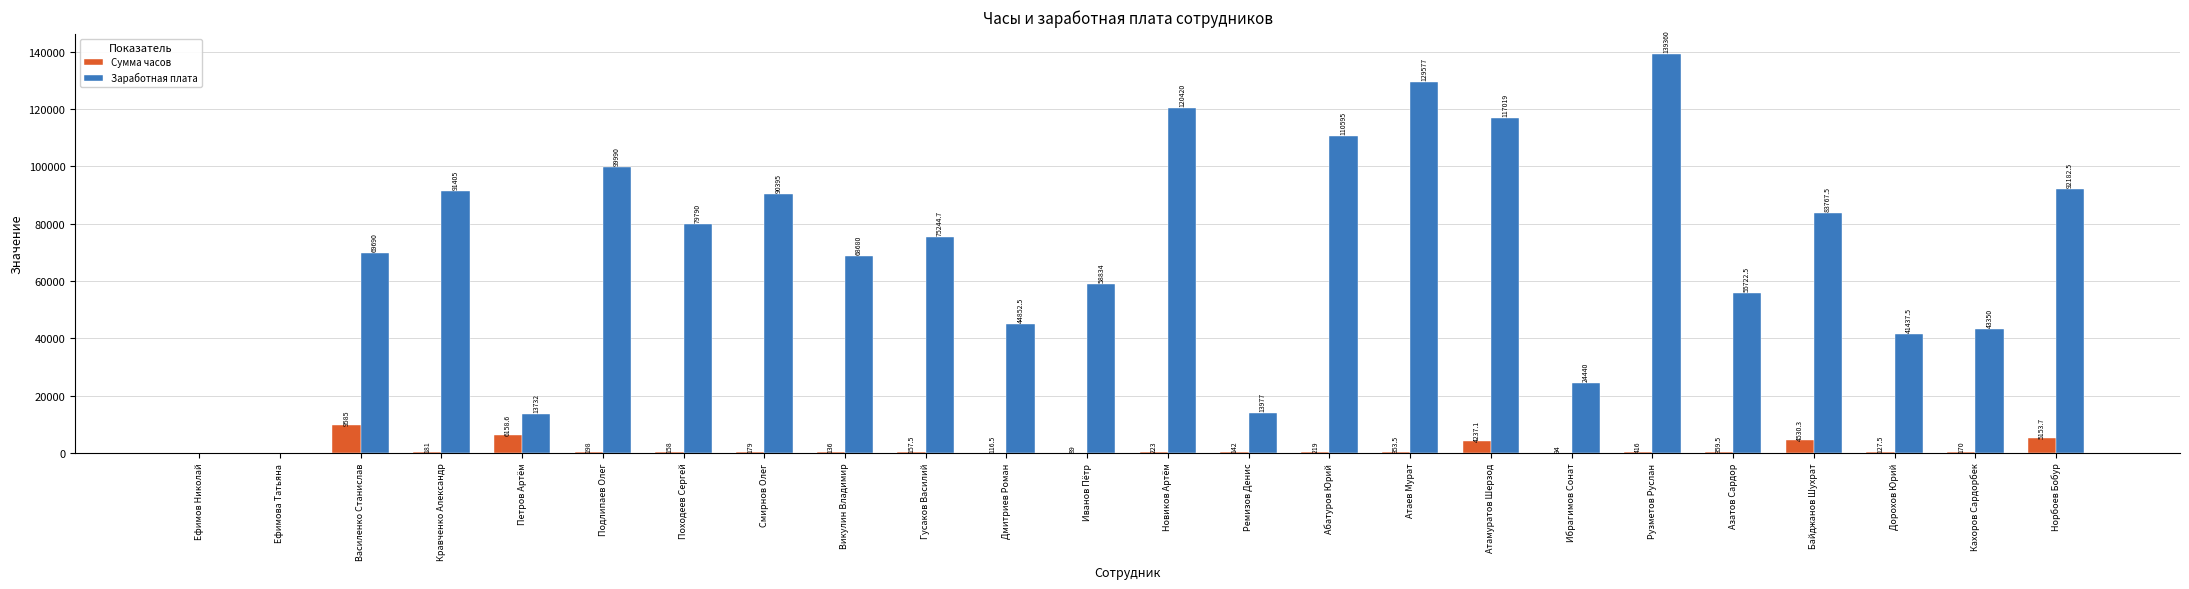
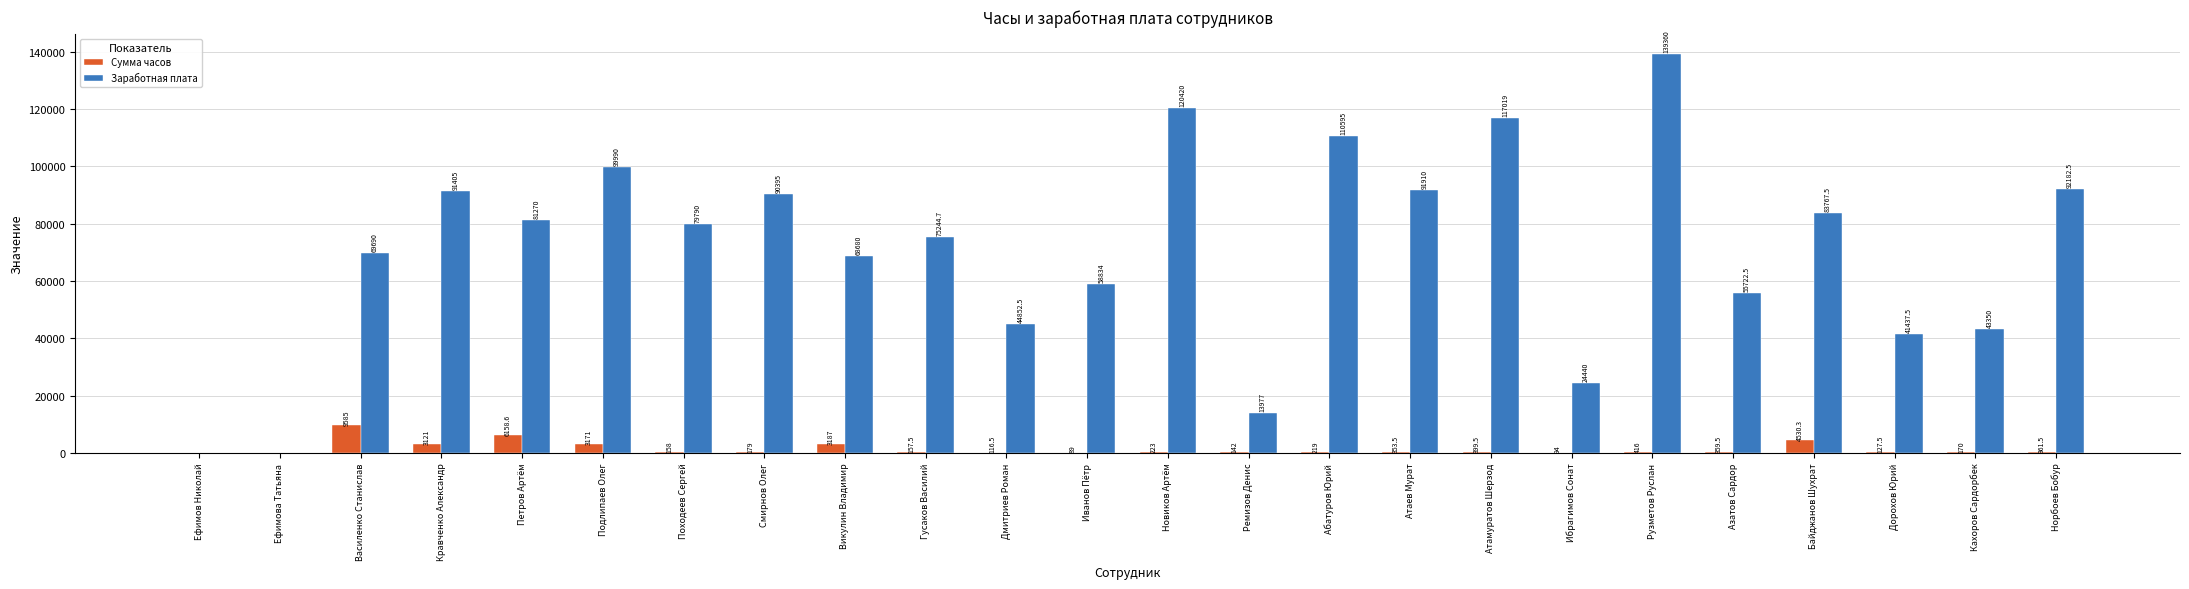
  {
    "Сумма часов": {
      "Василенко Станислав": 9585,
-     "Кравченко Александр": 181,
+     "Кравченко Александр": 3121,
      "Петров Артём": 6158.6,
-     "Подлипаев Олег": 198,
+     "Подлипаев Олег": 3171,
      "Походеев Сергей": 158,
      "Смирнов Олег": 179,
-     "Викулин Владимир": 136,
+     "Викулин Владимир": 3187,
      "Гусаков Василий": 157.5,
      "Дмитриев Роман": 116.5,
      "Иванов Пётр": 89,
      "Новиков Артём": 223,
      "Ремизов Денис": 142,
      "Абатуров Юрий": 219,
      "Атаев Мурат": 353.5,
-     "Атамуратов Шерзод": 4237.1,
+     "Атамуратов Шерзод": 399.5,
      "Ибрагимов Сонат": 94,
      "Рузметов Руслан": 416,
      "Азатов Сардор": 359.5,
      "Байджанов Шухрат": 4530.3,
      "Дорохов Юрий": 127.5,
      "Кахоров Сардорбек": 170,
-     "Норбоев Бобур": 5153.7
+     "Норбоев Бобур": 361.5
    },
    "Заработная плата": {
      "Василенко Станислав": 69690,
      "Кравченко Александр": 91405,
-     "Петров Артём": 13732,
+     "Петров Артём": 81270,
      "Подлипаев Олег": 99990,
      "Походеев Сергей": 79790,
      "Смирнов Олег": 90395,
      "Викулин Владимир": 68680,
      "Гусаков Василий": 75244.7,
      "Дмитриев Роман": 44852.5,
      "Иванов Пётр": 58834,
      "Новиков Артём": 120420,
      "Ремизов Денис": 13977,
      "Абатуров Юрий": 110595,
-     "Атаев Мурат": 129577,
+     "Атаев Мурат": 91910,
      "Атамуратов Шерзод": 117019,
      "Ибрагимов Сонат": 24440,
      "Рузметов Руслан": 139360,
      "Азатов Сардор": 55722.5,
      "Байджанов Шухрат": 83767.5,
      "Дорохов Юрий": 41437.5,
      "Кахоров Сардорбек": 43350,
      "Норбоев Бобур": 92182.5
    }
  }
